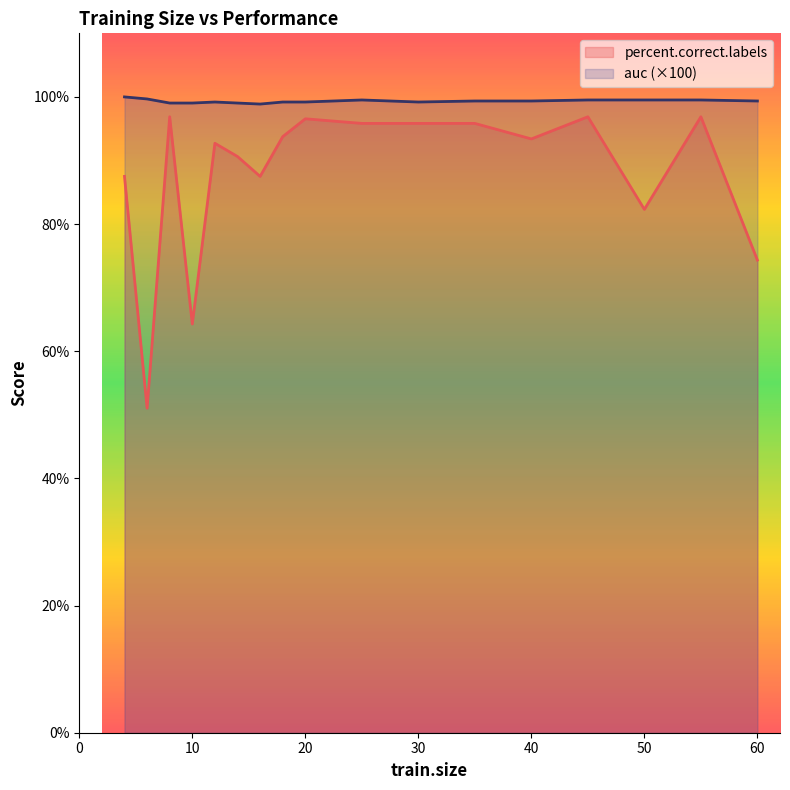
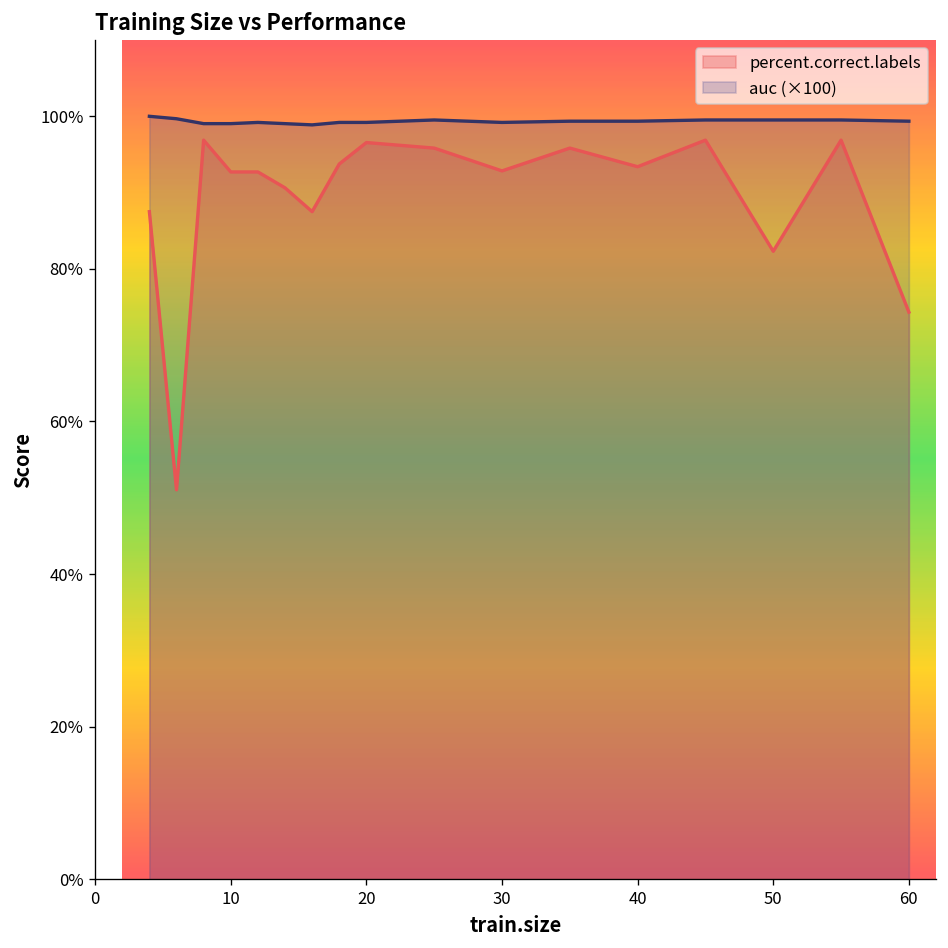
  {
    "percent.correct.labels": {
-     "10": "64%",
+     "10": "93%",
      "20": "97%",
-     "30": "96%",
+     "30": "93%",
      "40": "93%",
      "50": "82%",
      "60": "74%"
    },
    "auc (×100)": {
      "10": "99%",
      "20": "99%",
      "30": "99%",
      "40": "99%",
      "50": "100%",
      "60": "99%"
    }
  }
